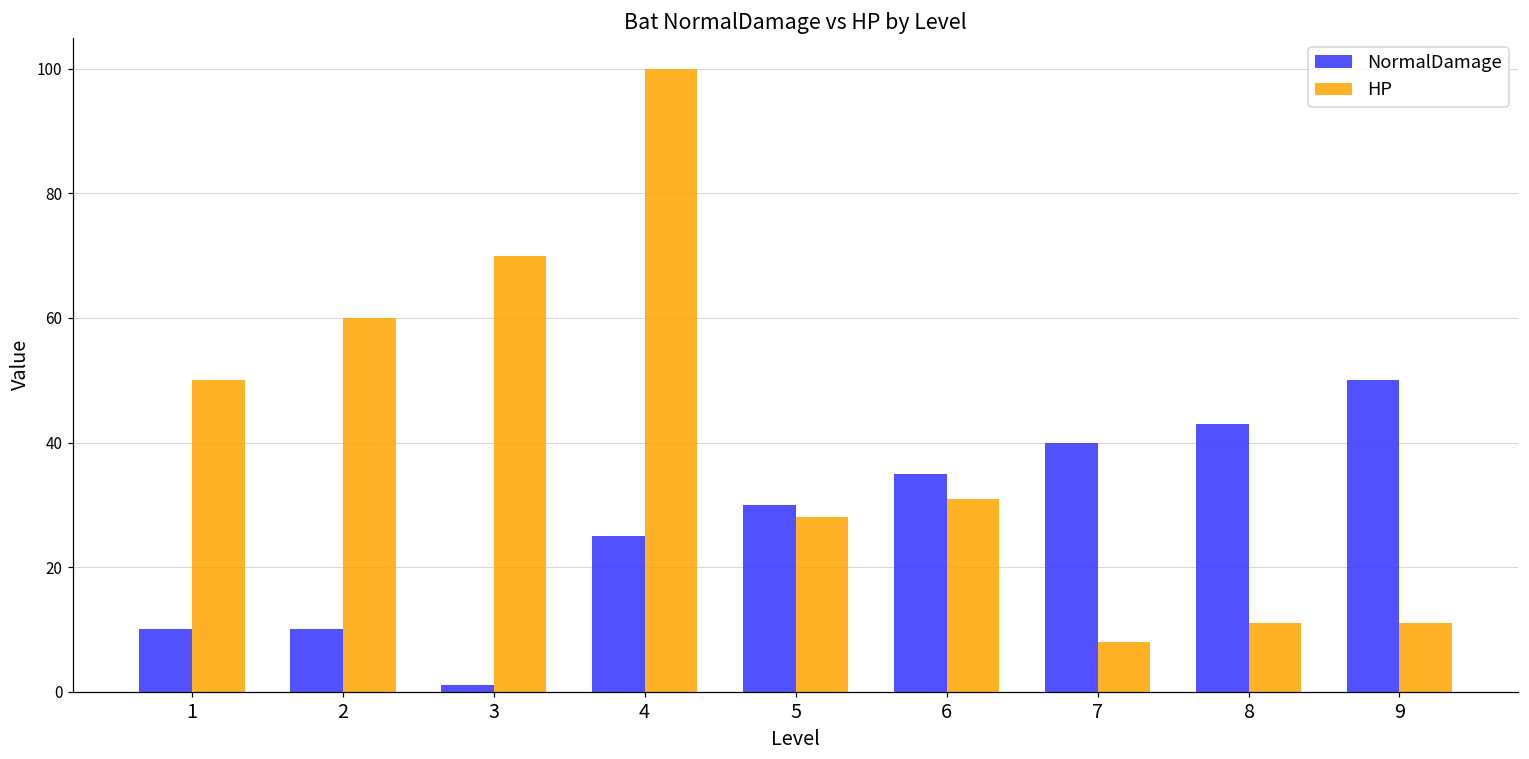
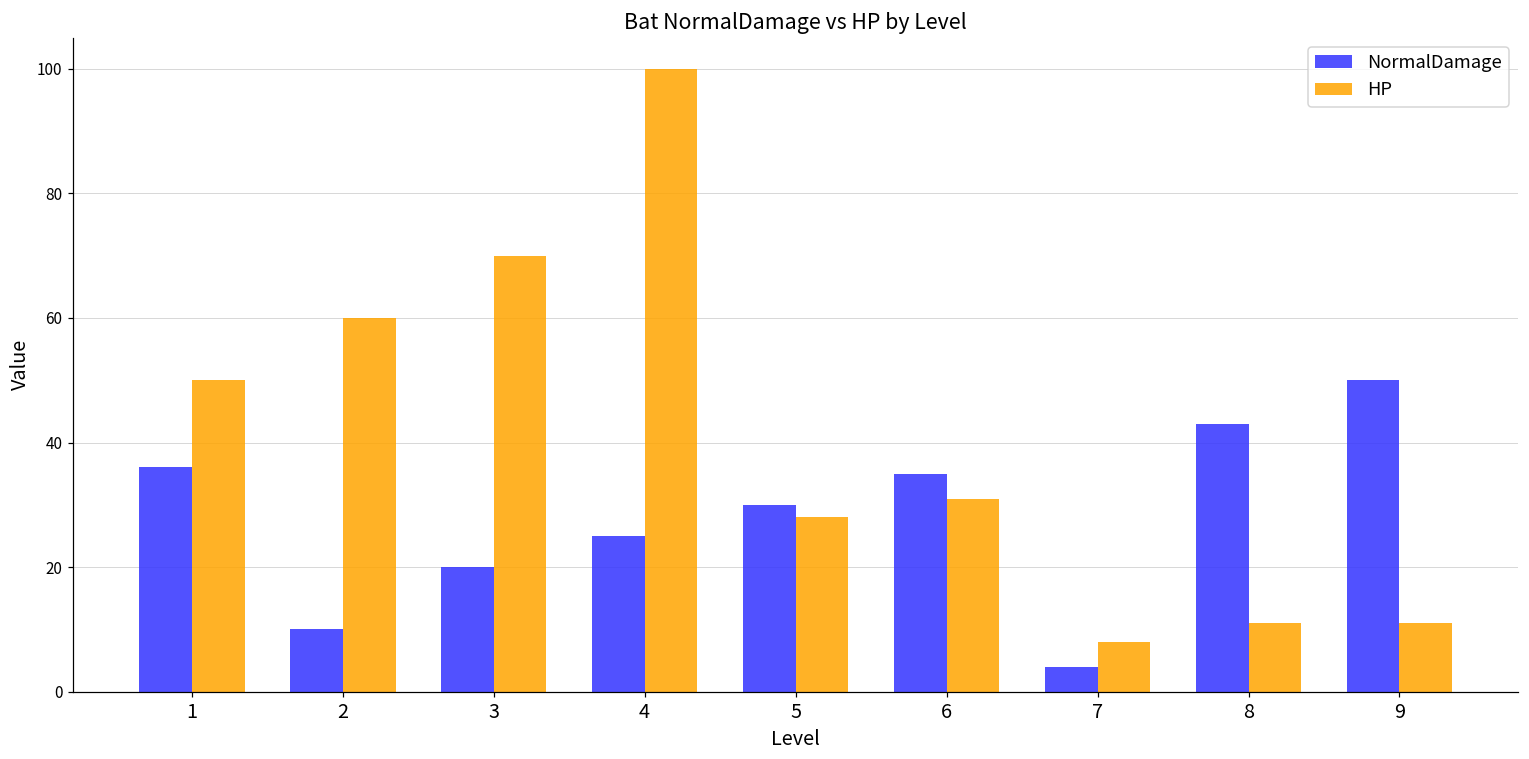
  {
    "NormalDamage": {
-     "1": 10,
+     "1": 36,
      "2": 10,
-     "3": 1,
+     "3": 20,
      "4": 25,
      "5": 30,
      "6": 35,
-     "7": 40,
+     "7": 4,
      "8": 43,
      "9": 50
    },
    "HP": {
      "1": 50,
      "2": 60,
      "3": 70,
      "4": 100,
      "5": 28,
      "6": 31,
      "7": 8,
      "8": 11,
      "9": 11
    }
  }
